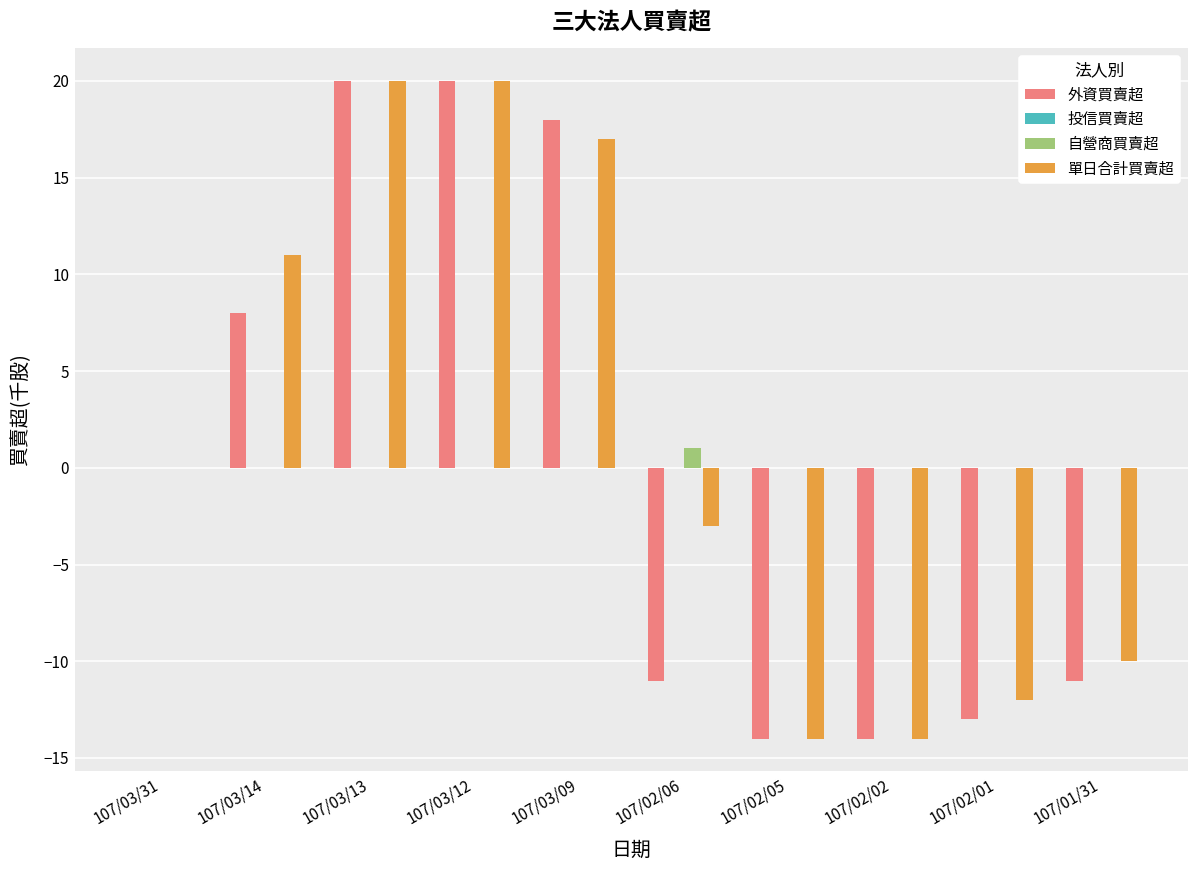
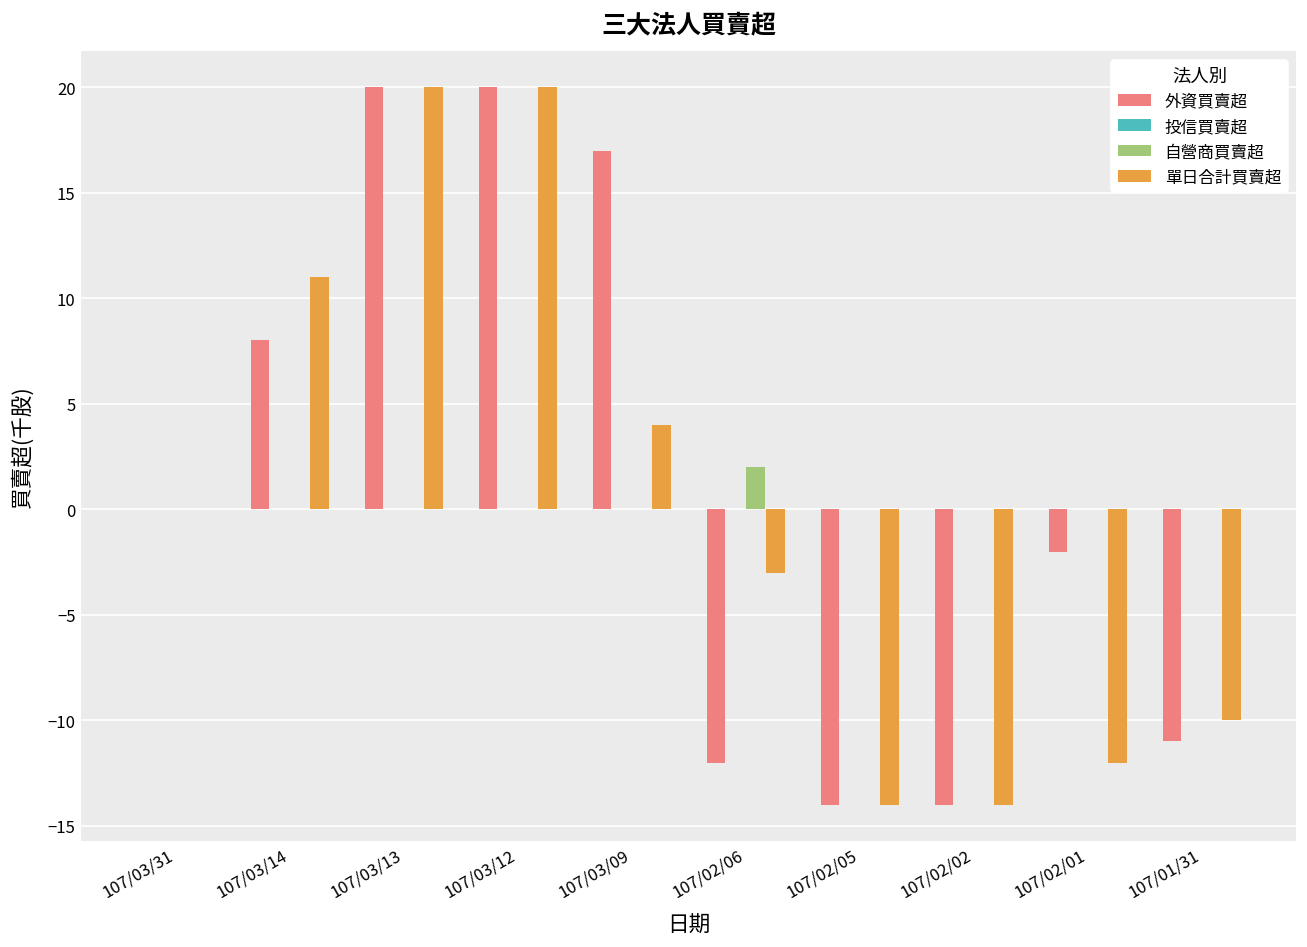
  {
    "外資買賣超": {
      "107/03/31": 0,
      "107/03/14": 8,
      "107/03/13": 20,
      "107/03/12": 20,
-     "107/03/09": 18,
-     "107/02/06": -11,
+     "107/03/09": 17,
+     "107/02/06": -12,
      "107/02/05": -14,
      "107/02/02": -14,
-     "107/02/01": -13,
+     "107/02/01": -2,
      "107/01/31": -11
    },
    "投信買賣超": {
      "107/03/31": 0,
      "107/03/14": 0,
      "107/03/13": 0,
      "107/03/12": 0,
      "107/03/09": 0,
      "107/02/06": 0,
      "107/02/05": 0,
      "107/02/02": 0,
      "107/02/01": 0,
      "107/01/31": 0
    },
    "自營商買賣超": {
      "107/03/31": 0,
      "107/03/14": 0,
      "107/03/13": 0,
      "107/03/12": 0,
      "107/03/09": 0,
-     "107/02/06": 1,
+     "107/02/06": 2,
      "107/02/05": 0,
      "107/02/02": 0,
      "107/02/01": 0,
      "107/01/31": 0
    },
    "單日合計買賣超": {
      "107/03/31": 0,
      "107/03/14": 11,
      "107/03/13": 20,
      "107/03/12": 20,
-     "107/03/09": 17,
+     "107/03/09": 4,
      "107/02/06": -3,
      "107/02/05": -14,
      "107/02/02": -14,
      "107/02/01": -12,
      "107/01/31": -10
    }
  }
